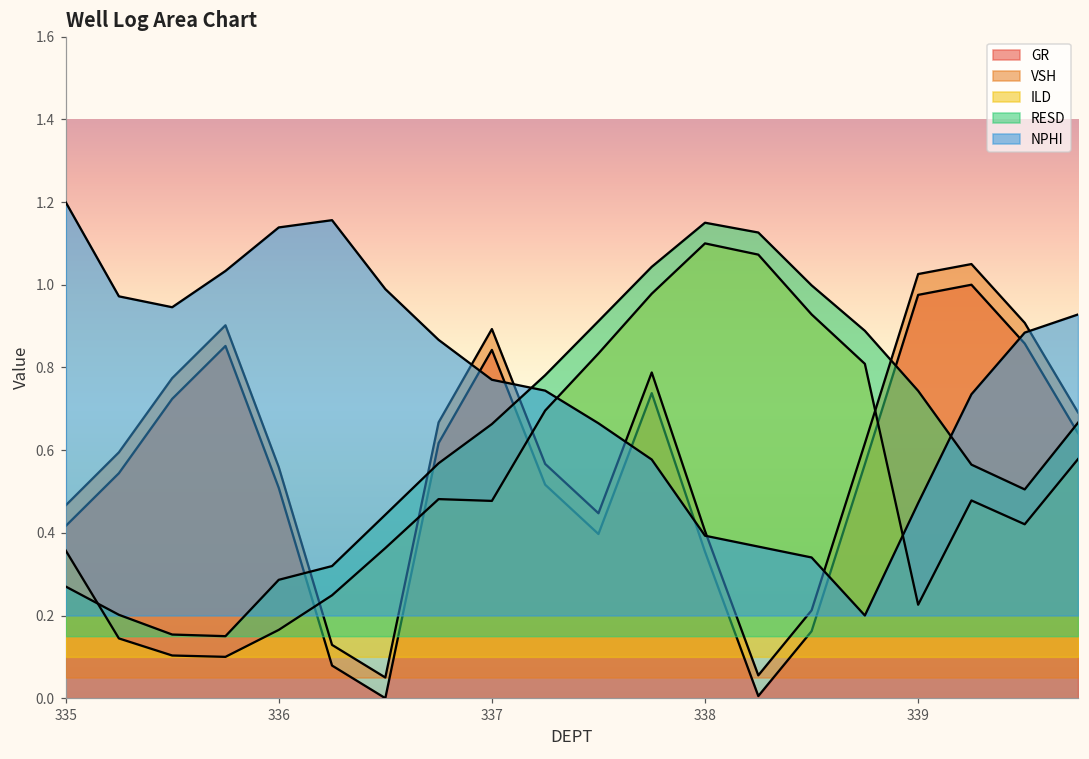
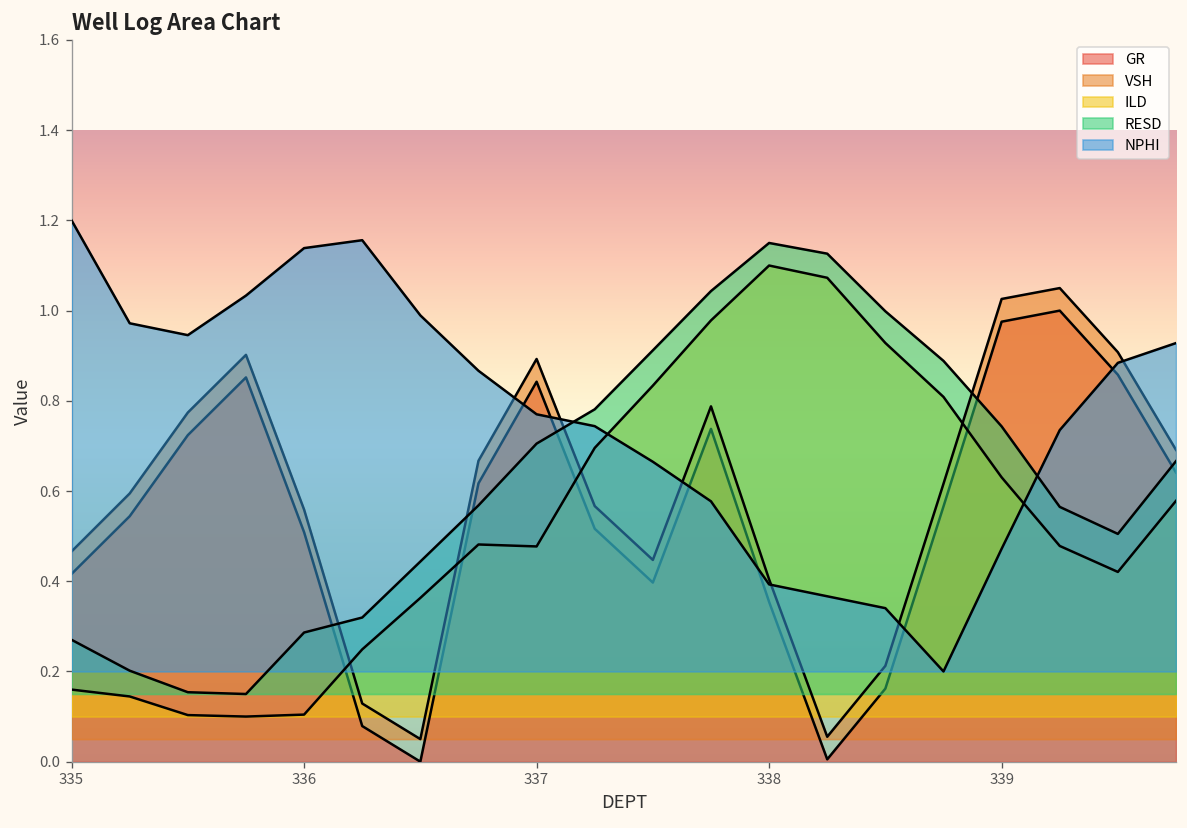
  {
    "ILD": {
-     "335": 0.36,
-     "336": 0.17,
+     "335": 0.16,
+     "336": 0.10,
      "337": 0.48,
      "338": 1.10,
-     "339": 0.23
+     "339": 0.63
    },
    "RESD": {
      "335": 0.27,
      "336": 0.29,
-     "337": 0.66,
+     "337": 0.71,
      "338": 1.15,
      "339": 0.74
    },
    "NPHI": {
      "335": 1.20,
      "336": 1.14,
      "337": 0.77,
      "338": 0.39,
      "339": 0.47
    }
  }
